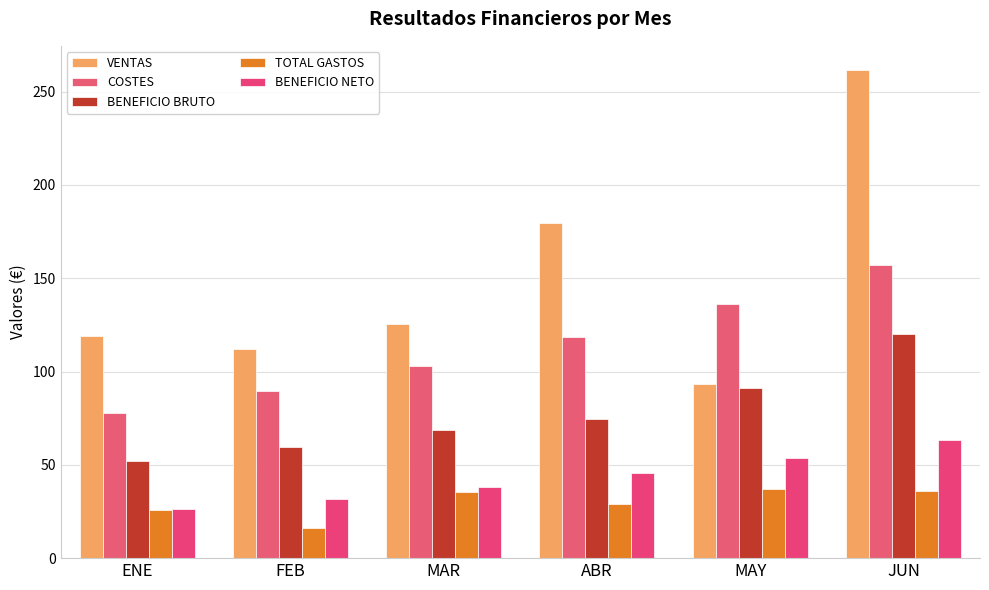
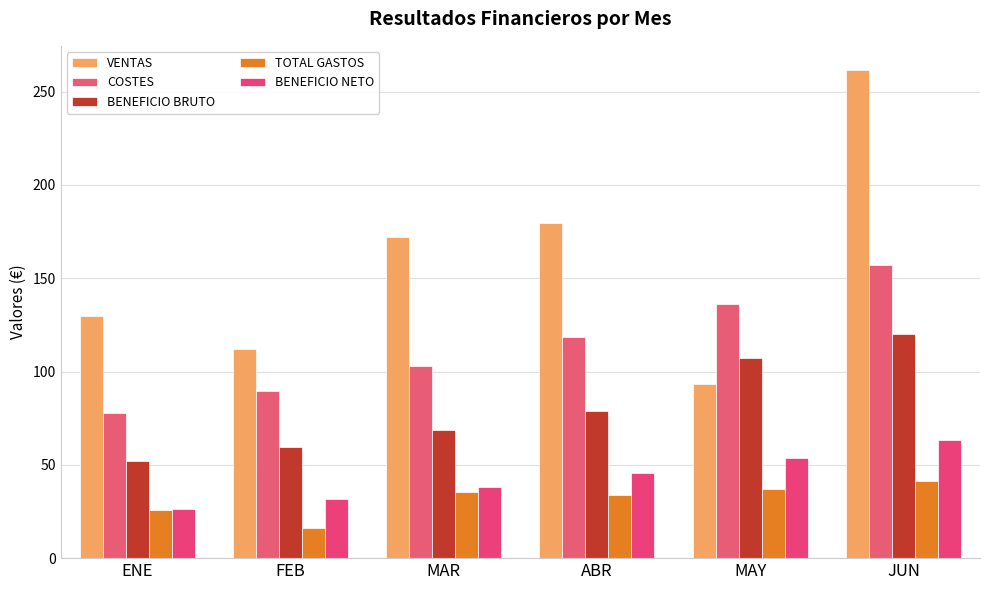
  {
    "VENTAS": {
-     "ENE": 119,
+     "ENE": 130,
      "FEB": 112,
-     "MAR": 126,
+     "MAR": 172,
      "ABR": 180,
      "MAY": 94,
      "JUN": 261
    },
    "BENEFICIO BRUTO": {
      "ENE": 52,
      "FEB": 60,
      "MAR": 69,
-     "ABR": 75,
-     "MAY": 91,
+     "ABR": 79,
+     "MAY": 107,
      "JUN": 120
    },
    "TOTAL GASTOS": {
      "ENE": 26,
      "FEB": 16,
      "MAR": 35,
-     "ABR": 29,
+     "ABR": 34,
      "MAY": 37,
-     "JUN": 36
+     "JUN": 41
    }
  }
